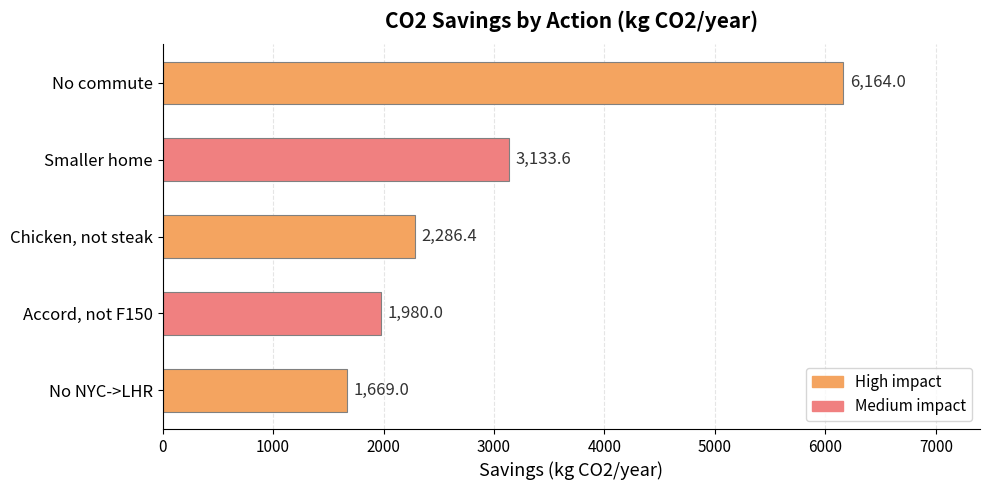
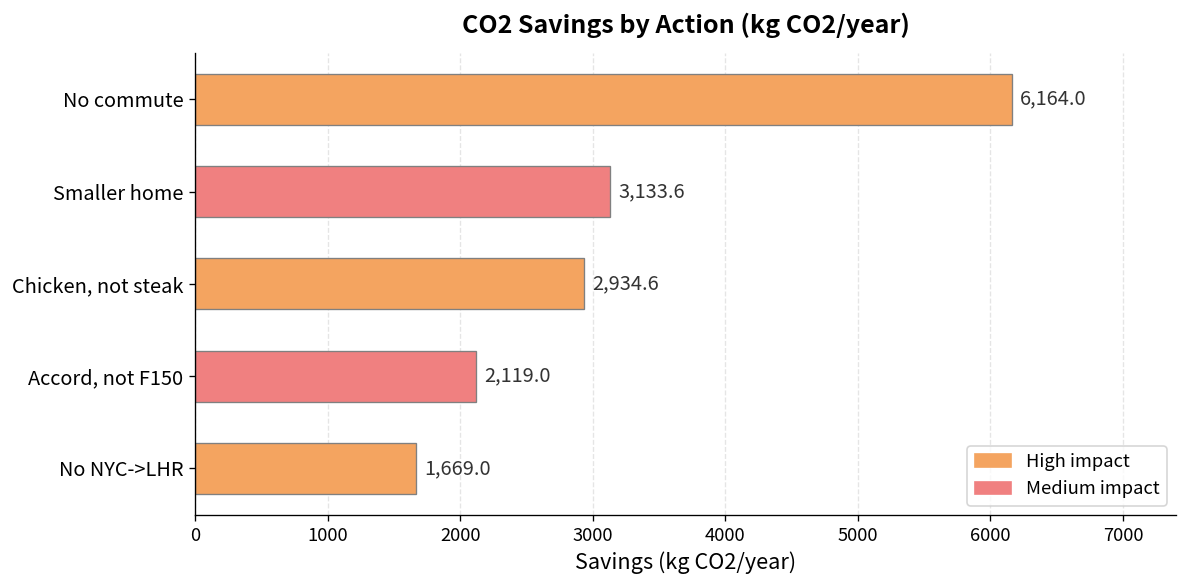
  {
    "No commute": "6,164.0",
    "Smaller home": "3,133.6",
-   "Chicken, not steak": "2,286.4",
-   "Accord, not F150": "1,980.0",
+   "Chicken, not steak": "2,934.6",
+   "Accord, not F150": "2,119.0",
    "No NYC->LHR": "1,669.0"
  }
